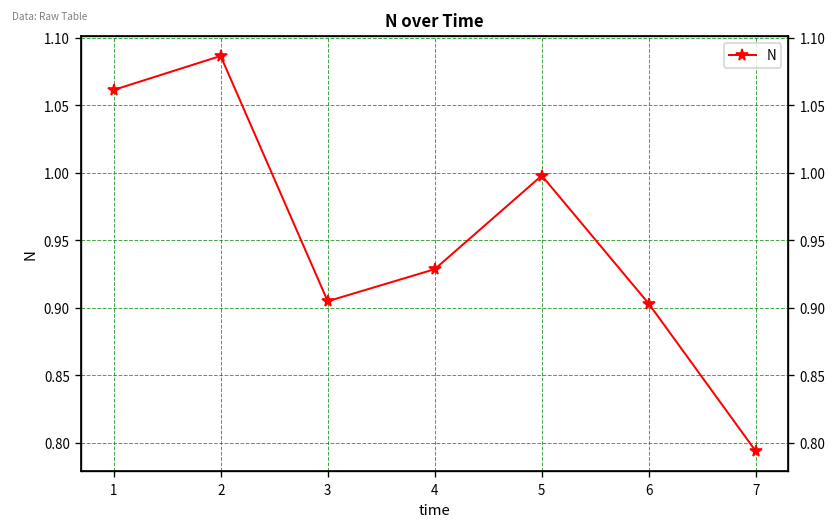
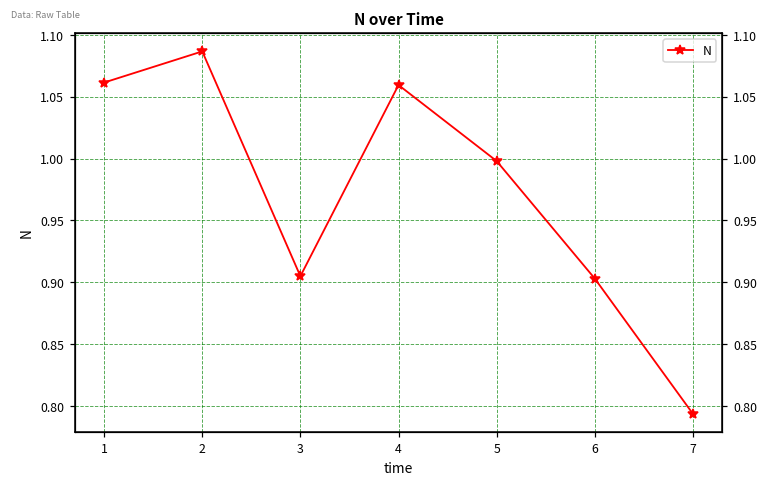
  {
    "1": 1.061,
    "2": 1.087,
    "3": 0.905,
-   "4": 0.929,
+   "4": 1.059,
    "5": 0.998,
    "6": 0.903,
    "7": 0.794
  }
